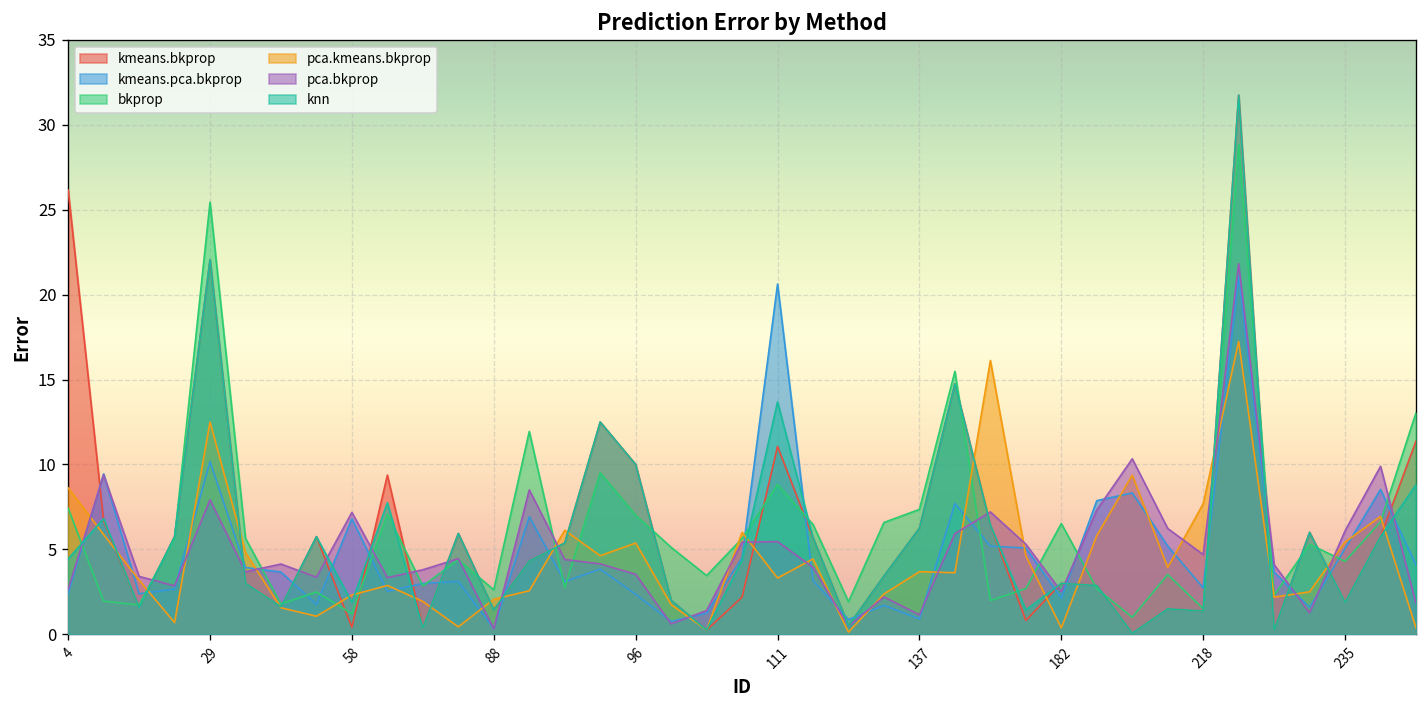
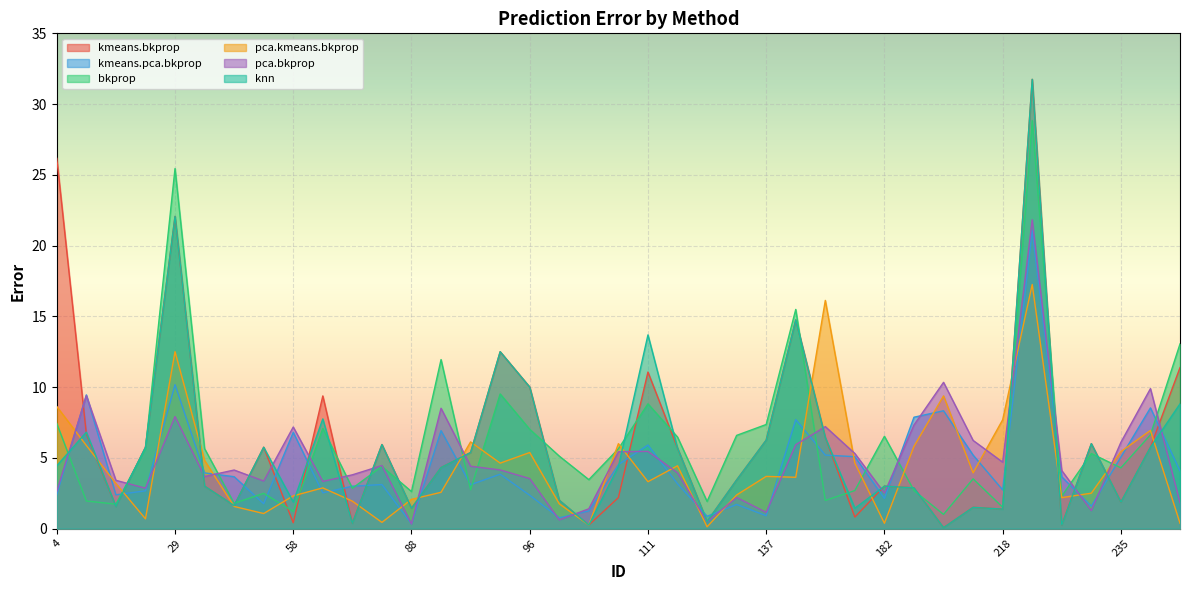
  {
    "kmeans.bkprop": {
      "4": 26.2,
      "58": 0.4,
      "111": 11.1
    },
    "kmeans.pca.bkprop": {
      "4": 2.4,
      "29": 10.2,
      "58": 6.8,
      "96": 2.4,
-     "111": 20.6,
+     "111": 5.9,
      "137": 0.9,
      "182": 2.1,
      "218": 2.7,
      "235": 5.1
    },
    "pca.kmeans.bkprop": {
      "4": 8.6,
      "29": 12.5,
      "58": 2.3,
      "88": 2.1,
      "96": 5.4,
      "111": 3.3,
      "137": 3.7,
      "182": 0.4,
      "218": 7.7,
      "235": 5.4
    },
    "pca.bkprop": {
      "4": 2.6,
      "29": 7.9,
      "58": 7.2,
      "96": 3.5,
      "111": 5.5,
      "137": 1.1,
      "182": 2.5,
      "218": 4.7,
      "235": 6.1
    }
  }
